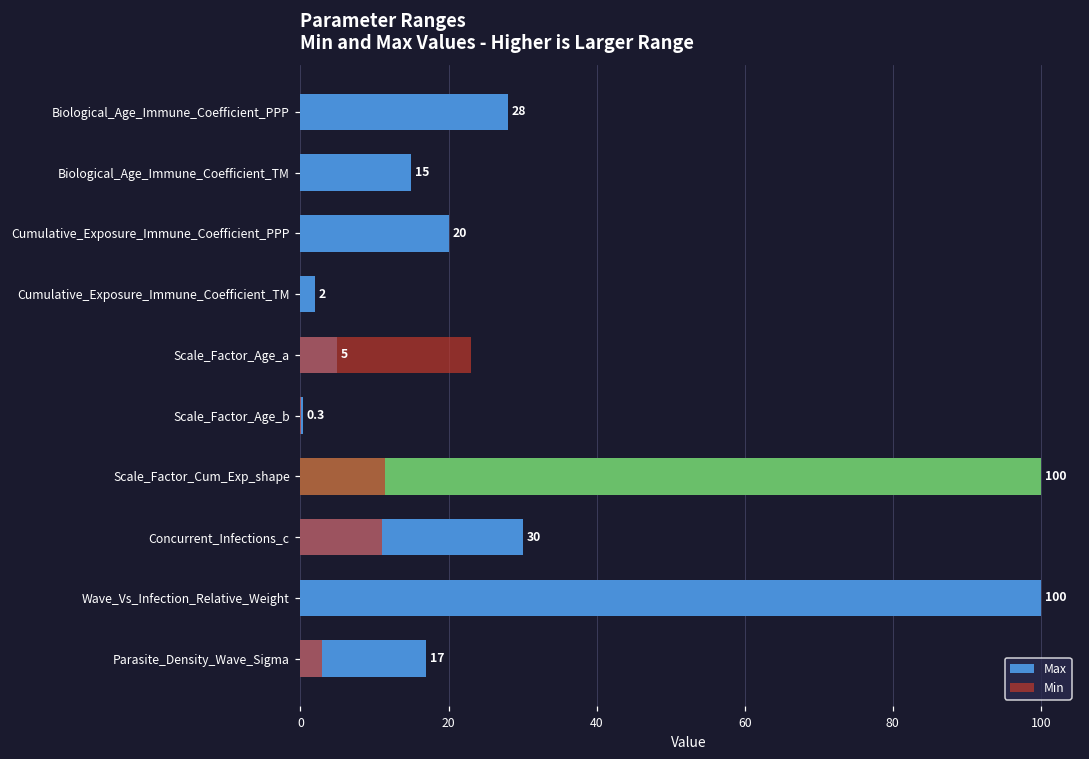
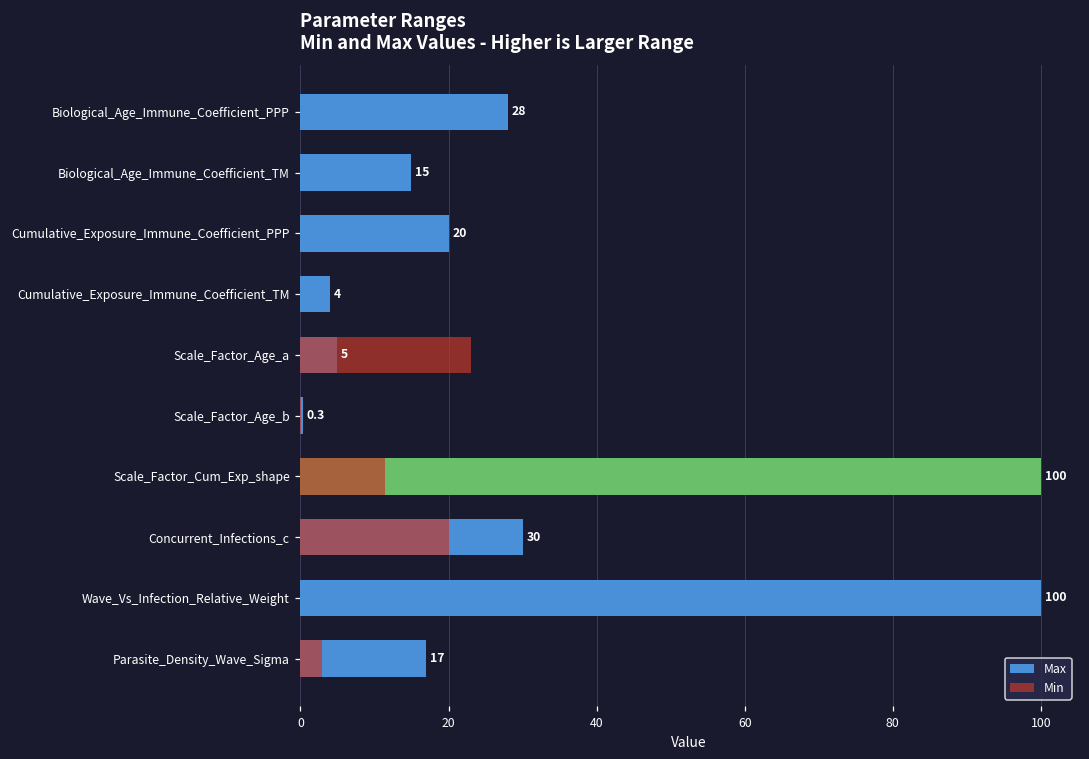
  {
    "Max": {
      "Biological_Age_Immune_Coefficient_PPP": 28,
      "Biological_Age_Immune_Coefficient_TM": 15,
      "Cumulative_Exposure_Immune_Coefficient_PPP": 20,
-     "Cumulative_Exposure_Immune_Coefficient_TM": 2,
+     "Cumulative_Exposure_Immune_Coefficient_TM": 4,
      "Scale_Factor_Age_b": 0.3,
      "Scale_Factor_Cum_Exp_shape": 100,
      "Concurrent_Infections_c": 30,
      "Wave_Vs_Infection_Relative_Weight": 100,
      "Parasite_Density_Wave_Sigma": 17
    },
    "Min": {
      "Biological_Age_Immune_Coefficient_PPP": 0,
      "Biological_Age_Immune_Coefficient_TM": 0,
      "Cumulative_Exposure_Immune_Coefficient_PPP": 0,
      "Cumulative_Exposure_Immune_Coefficient_TM": 0,
-     "Concurrent_Infections_c": 11
+     "Concurrent_Infections_c": 20
    }
  }
